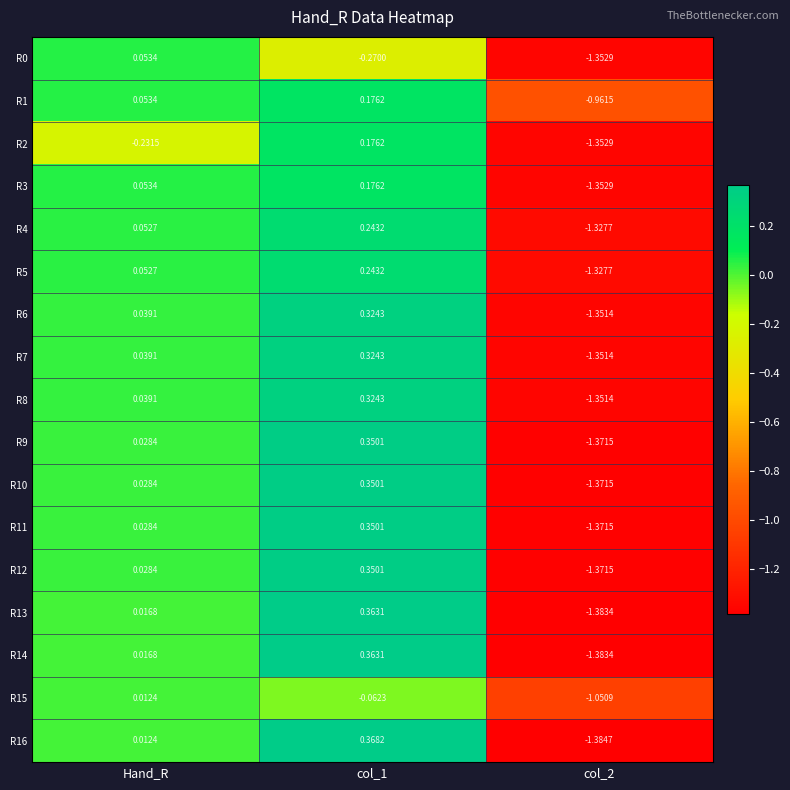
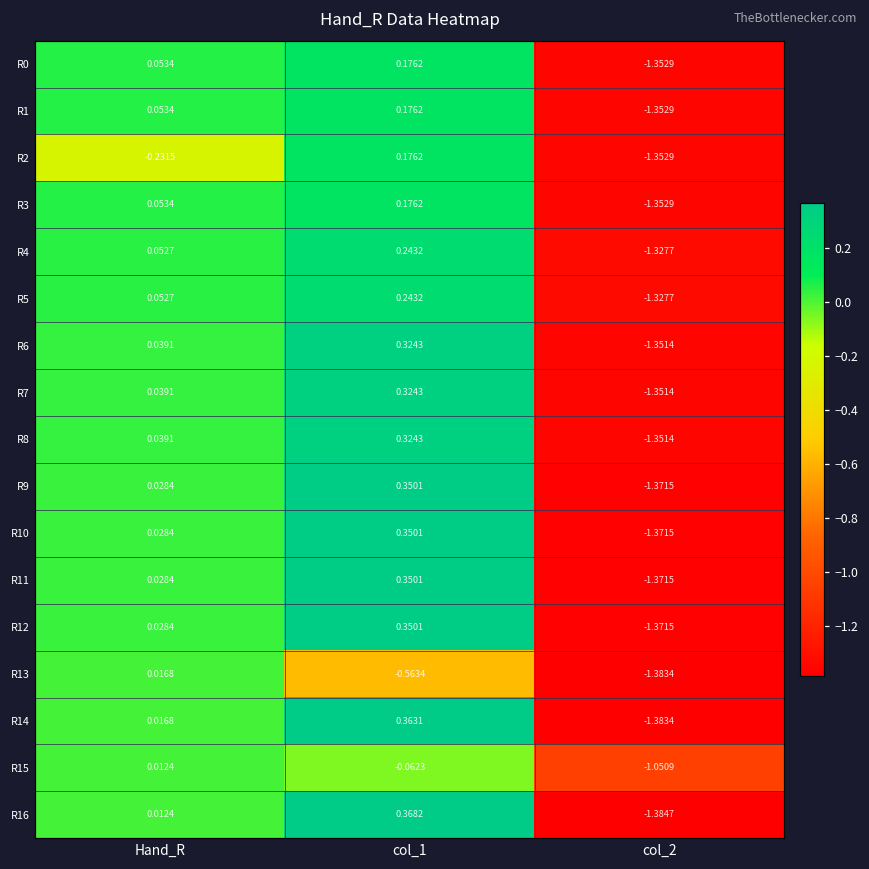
  {
    "R0": {
      "Hand_R": 0.0534,
-     "col_1": -0.2700,
+     "col_1": 0.1762,
      "col_2": -1.3529
    },
    "R1": {
      "Hand_R": 0.0534,
      "col_1": 0.1762,
-     "col_2": -0.9615
+     "col_2": -1.3529
    },
    "R2": {
      "Hand_R": -0.2315,
      "col_1": 0.1762,
      "col_2": -1.3529
    },
    "R3": {
      "Hand_R": 0.0534,
      "col_1": 0.1762,
      "col_2": -1.3529
    },
    "R4": {
      "Hand_R": 0.0527,
      "col_1": 0.2432,
      "col_2": -1.3277
    },
    "R5": {
      "Hand_R": 0.0527,
      "col_1": 0.2432,
      "col_2": -1.3277
    },
    "R6": {
      "Hand_R": 0.0391,
      "col_1": 0.3243,
      "col_2": -1.3514
    },
    "R7": {
      "Hand_R": 0.0391,
      "col_1": 0.3243,
      "col_2": -1.3514
    },
    "R8": {
      "Hand_R": 0.0391,
      "col_1": 0.3243,
      "col_2": -1.3514
    },
    "R9": {
      "Hand_R": 0.0284,
      "col_1": 0.3501,
      "col_2": -1.3715
    },
    "R10": {
      "Hand_R": 0.0284,
      "col_1": 0.3501,
      "col_2": -1.3715
    },
    "R11": {
      "Hand_R": 0.0284,
      "col_1": 0.3501,
      "col_2": -1.3715
    },
    "R12": {
      "Hand_R": 0.0284,
      "col_1": 0.3501,
      "col_2": -1.3715
    },
    "R13": {
      "Hand_R": 0.0168,
-     "col_1": 0.3631,
+     "col_1": -0.5634,
      "col_2": -1.3834
    },
    "R14": {
      "Hand_R": 0.0168,
      "col_1": 0.3631,
      "col_2": -1.3834
    },
    "R15": {
      "Hand_R": 0.0124,
      "col_1": -0.0623,
      "col_2": -1.0509
    },
    "R16": {
      "Hand_R": 0.0124,
      "col_1": 0.3682,
      "col_2": -1.3847
    }
  }
